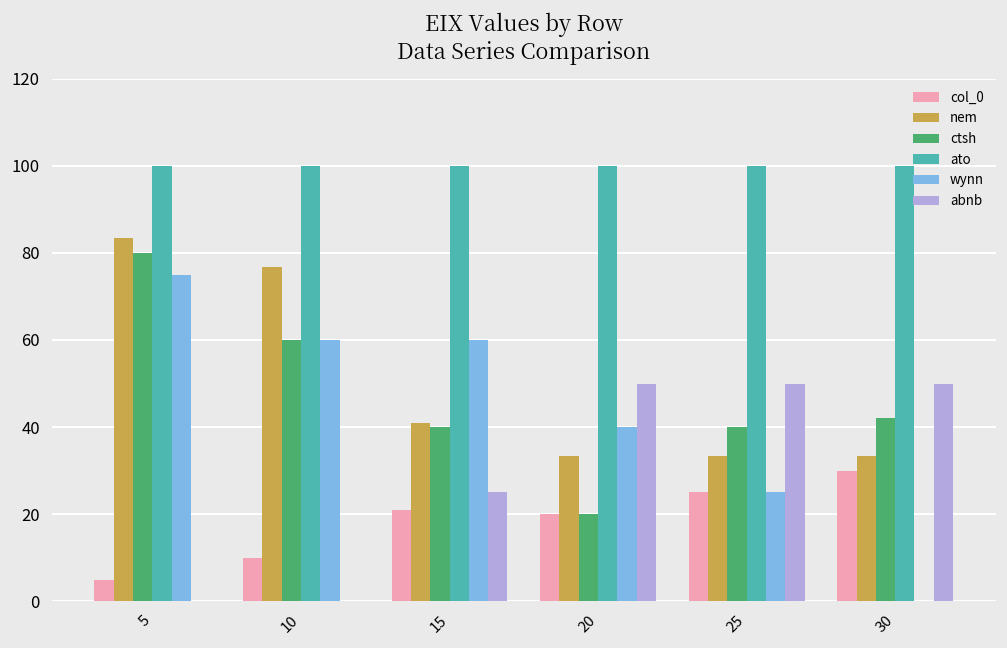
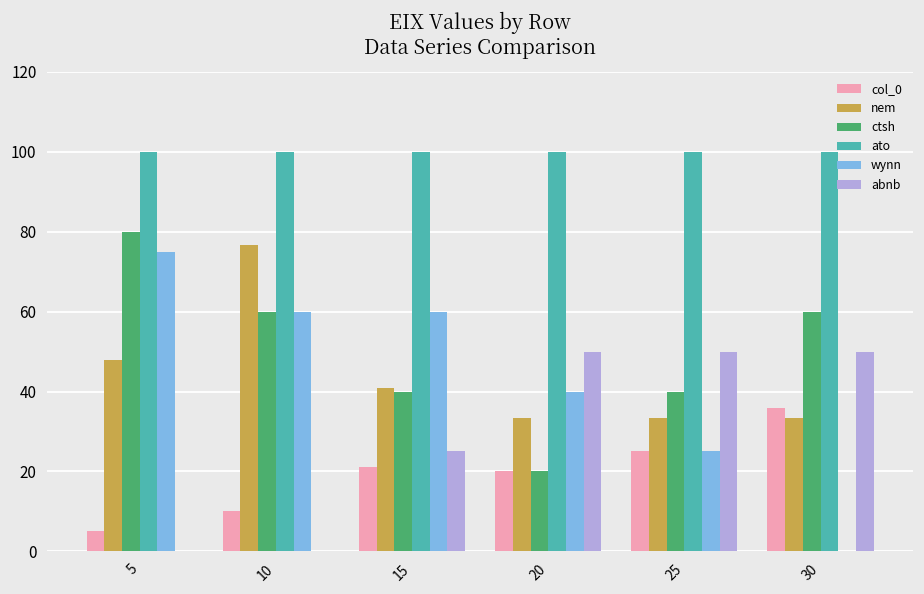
  {
    "col_0": {
      "5": 5,
      "10": 10,
      "15": 21,
      "20": 20,
      "25": 25,
-     "30": 30
+     "30": 36
    },
    "nem": {
-     "5": 83,
+     "5": 48,
      "10": 77,
      "15": 41,
      "20": 33,
      "25": 33,
      "30": 33
    },
    "ctsh": {
      "5": 80,
      "10": 60,
      "15": 40,
      "20": 20,
      "25": 40,
-     "30": 42
+     "30": 60
    },
    "ato": {
      "5": 100,
      "10": 100,
      "15": 100,
      "20": 100,
      "25": 100,
      "30": 100
    }
  }
